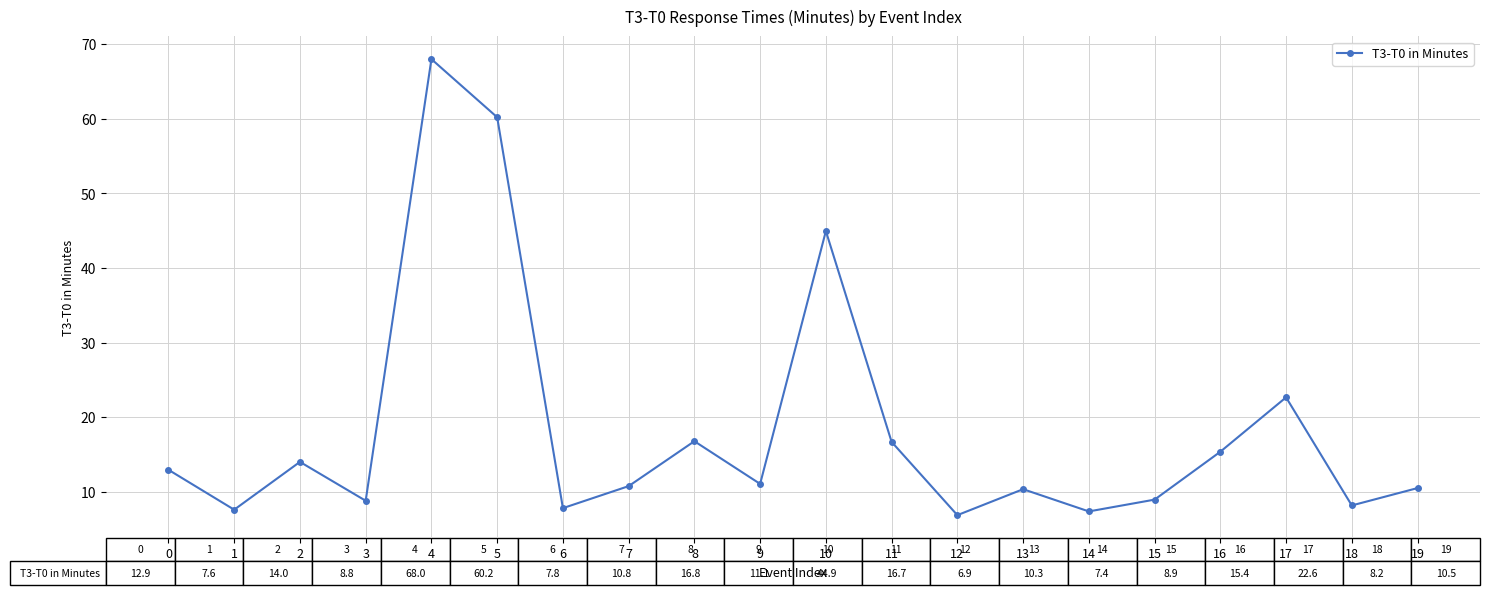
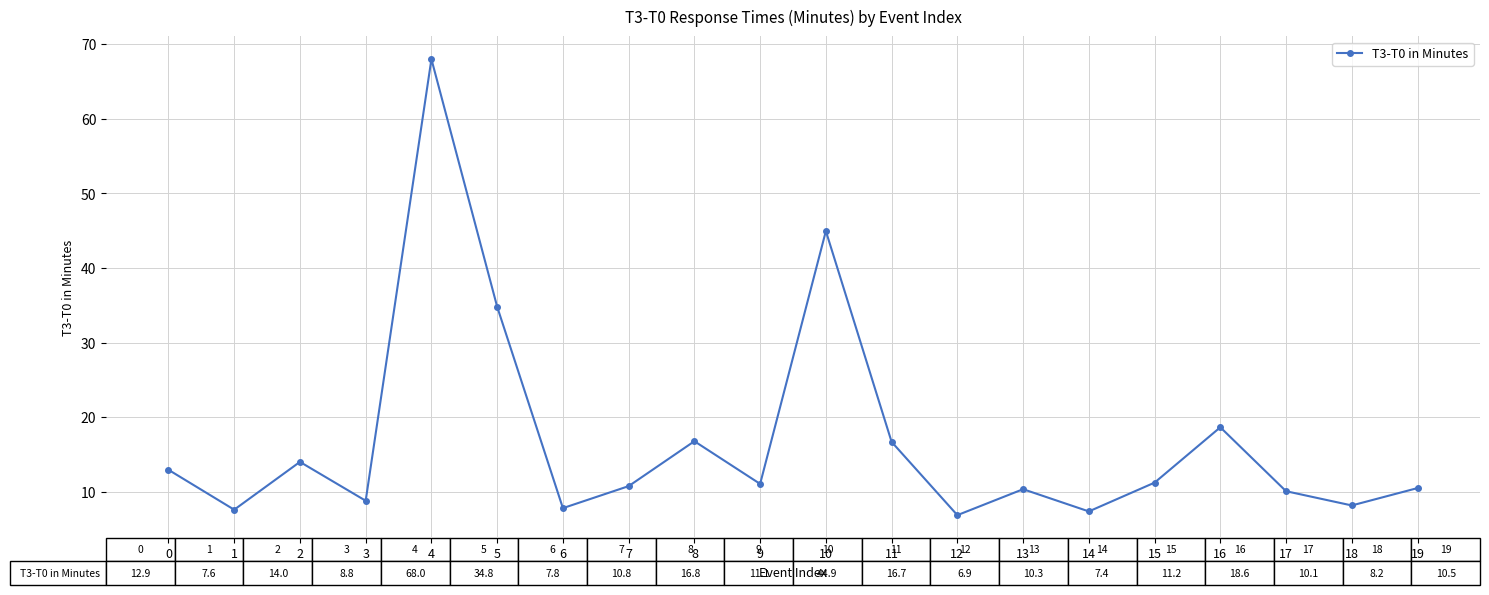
  {
-   "5": 60.2,
-   "15": 8.9,
-   "16": 15.4,
-   "17": 22.6
+   "5": 34.8,
+   "15": 11.2,
+   "16": 18.6,
+   "17": 10.1
  }
